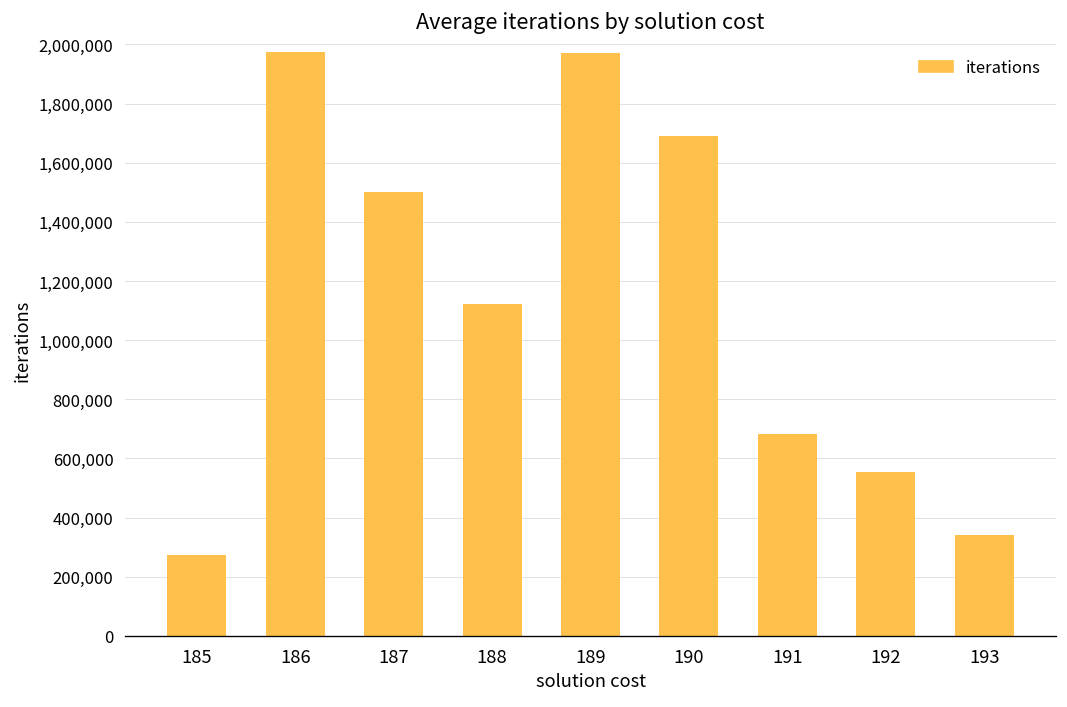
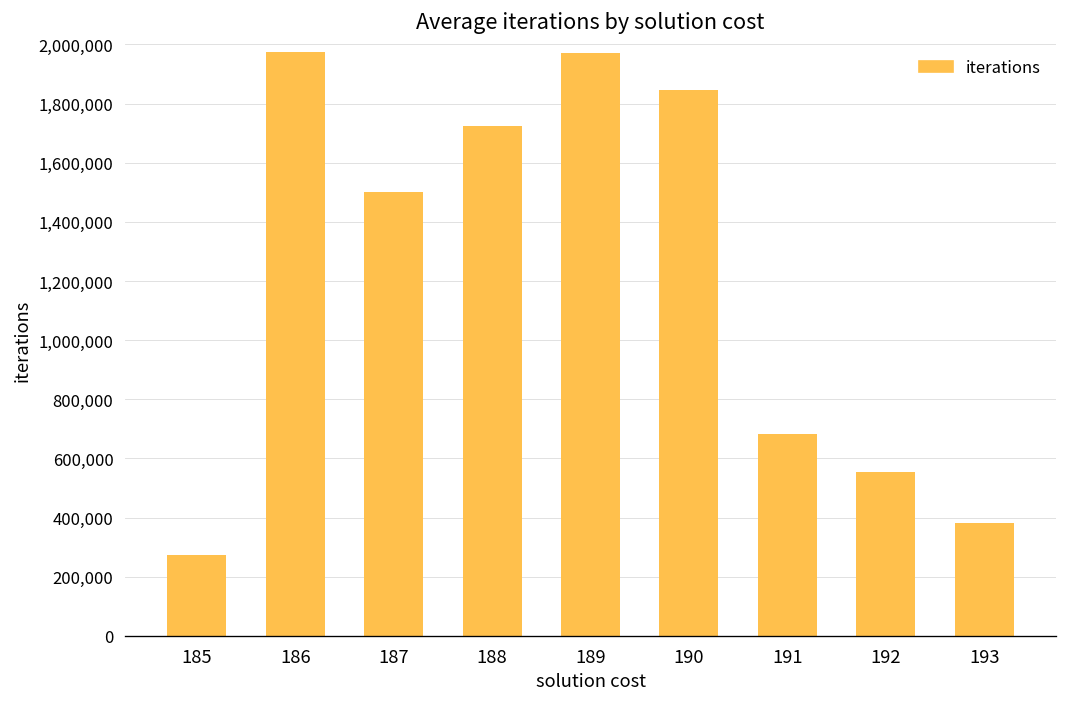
  {
    "185": "270,000",
    "186": "1,980,000",
    "187": "1,500,000",
-   "188": "1,120,000",
+   "188": "1,720,000",
    "189": "1,970,000",
-   "190": "1,690,000",
+   "190": "1,850,000",
    "191": "680,000",
    "192": "550,000",
-   "193": "340,000"
+   "193": "380,000"
  }
